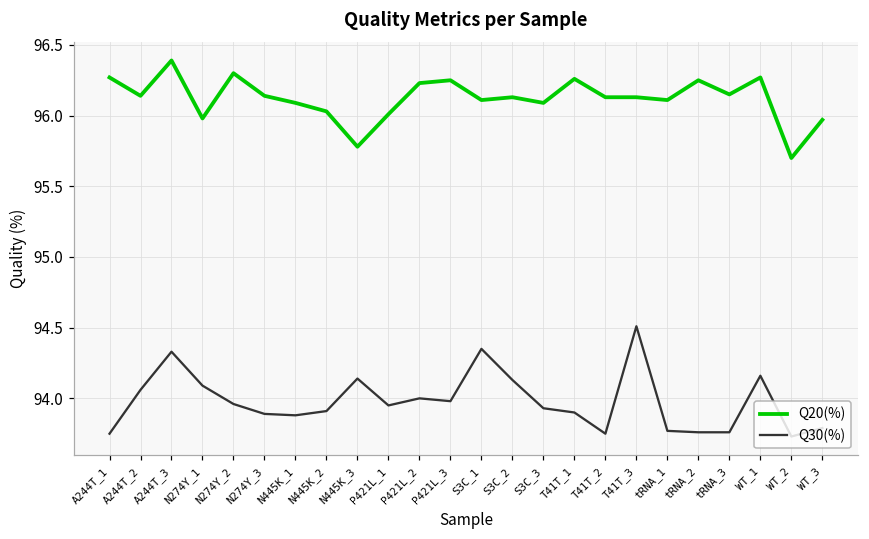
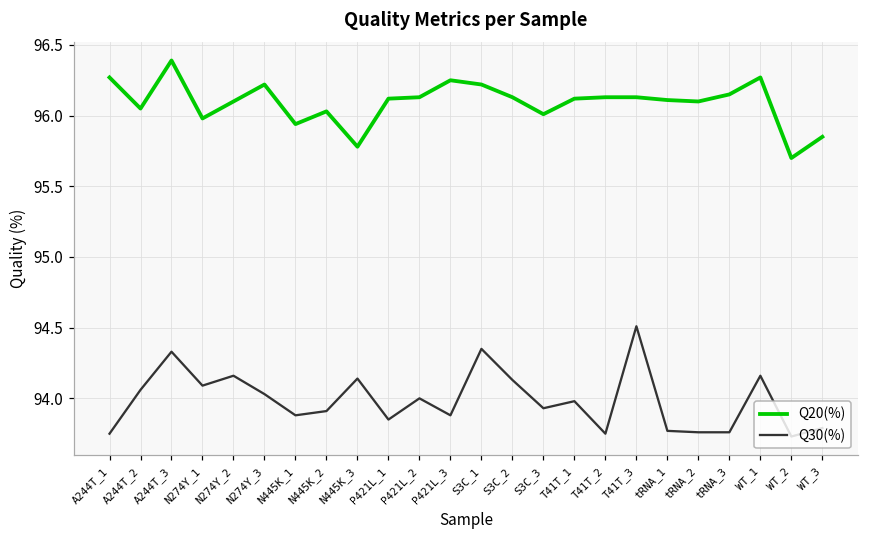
  {
    "Q20(%)": {
      "A244T_1": 96.27,
-     "A244T_2": 96.14,
+     "A244T_2": 96.05,
      "A244T_3": 96.39,
      "N274Y_1": 95.98,
-     "N274Y_2": 96.3,
-     "N274Y_3": 96.14,
-     "N445K_1": 96.09,
+     "N274Y_2": 96.1,
+     "N274Y_3": 96.22,
+     "N445K_1": 95.94,
      "N445K_2": 96.03,
      "N445K_3": 95.78,
-     "P421L_1": 96.01,
-     "P421L_2": 96.23,
+     "P421L_1": 96.12,
+     "P421L_2": 96.13,
      "P421L_3": 96.25,
-     "S3C_1": 96.11,
+     "S3C_1": 96.22,
      "S3C_2": 96.13,
-     "S3C_3": 96.09,
-     "T41T_1": 96.26,
+     "S3C_3": 96.01,
+     "T41T_1": 96.12,
      "T41T_2": 96.13,
      "T41T_3": 96.13,
      "tRNA_1": 96.11,
-     "tRNA_2": 96.25,
+     "tRNA_2": 96.10,
      "tRNA_3": 96.15,
      "WT_1": 96.27,
      "WT_2": 95.70,
-     "WT_3": 95.97
+     "WT_3": 95.85
    },
    "Q30(%)": {
      "A244T_1": 93.75,
      "A244T_2": 94.06,
      "A244T_3": 94.33,
      "N274Y_1": 94.09,
-     "N274Y_2": 93.96,
-     "N274Y_3": 93.89,
+     "N274Y_2": 94.16,
+     "N274Y_3": 94.03,
      "N445K_1": 93.88,
      "N445K_2": 93.91,
      "N445K_3": 94.14,
-     "P421L_1": 93.95,
+     "P421L_1": 93.85,
      "P421L_2": 94.00,
-     "P421L_3": 93.98,
+     "P421L_3": 93.88,
      "S3C_1": 94.35,
      "S3C_2": 94.13,
      "S3C_3": 93.93,
-     "T41T_1": 93.90,
+     "T41T_1": 93.98,
      "T41T_2": 93.75,
      "T41T_3": 94.51,
      "tRNA_1": 93.77,
      "tRNA_2": 93.76,
      "tRNA_3": 93.76,
      "WT_1": 94.16
    }
  }
